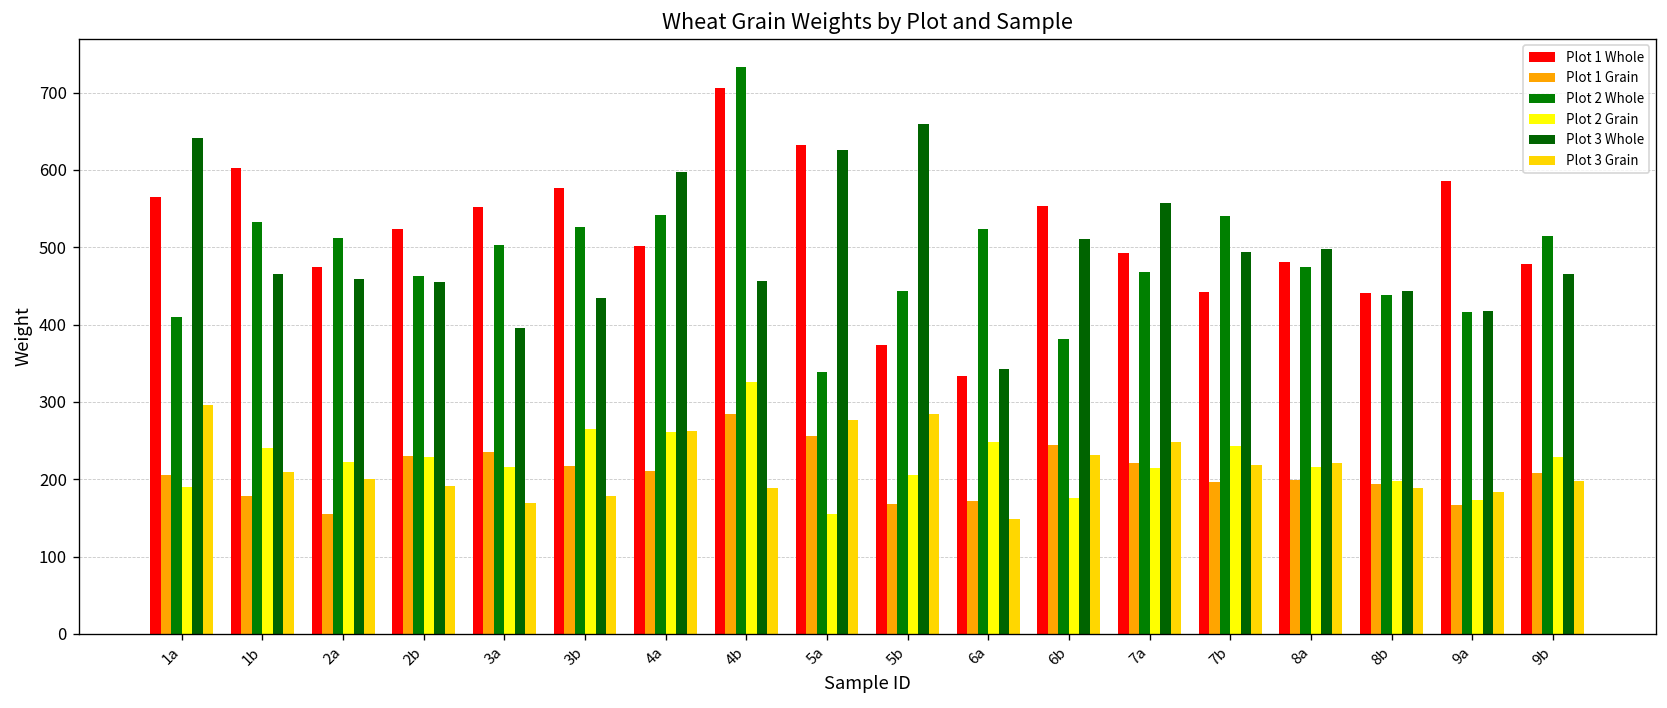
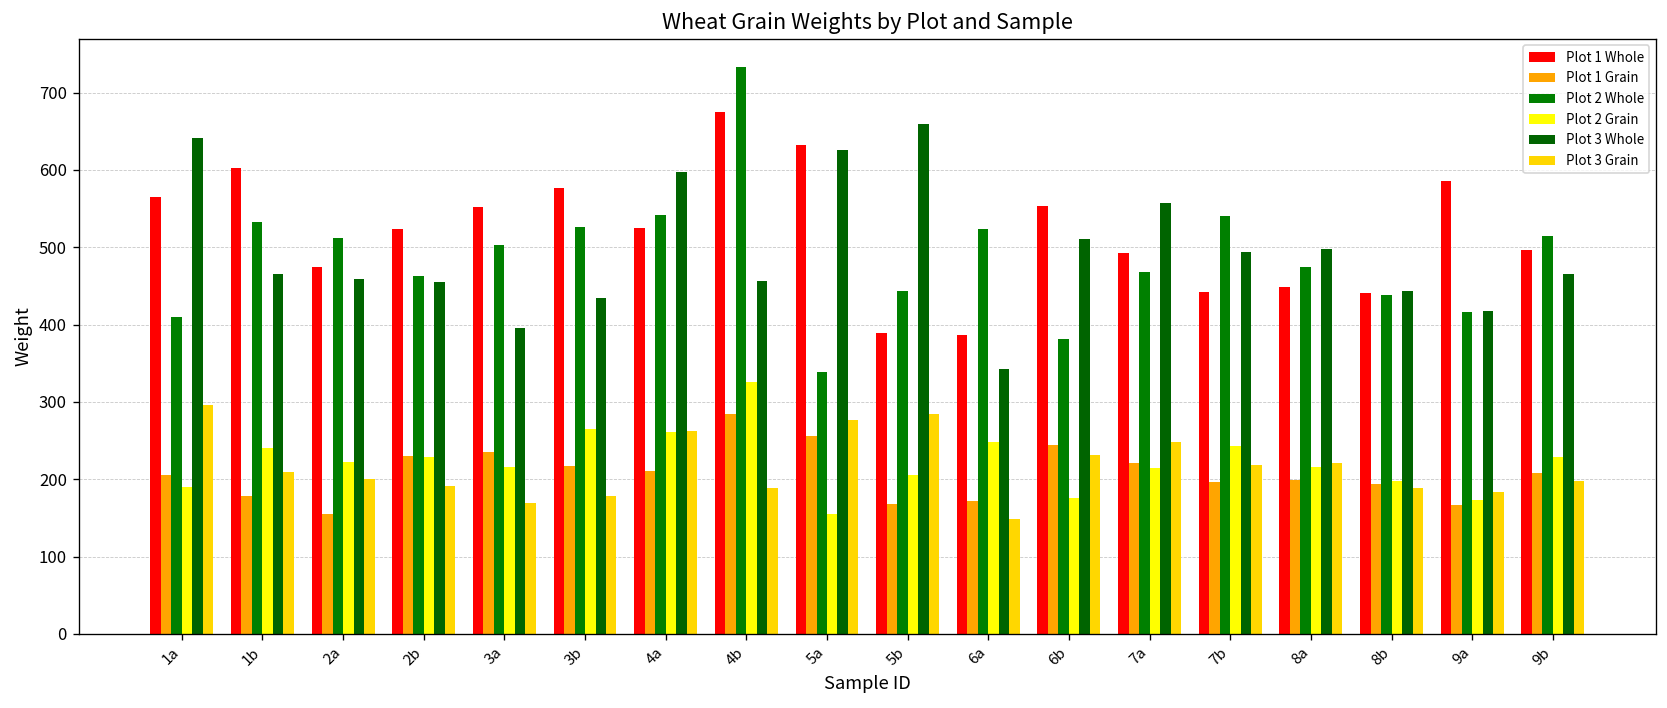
  {
    "Plot 1 Whole": {
      "1a": 570,
      "1b": 600,
      "2a": 470,
      "2b": 520,
      "3a": 550,
      "3b": 580,
-     "4a": 500,
-     "4b": 710,
+     "4a": 530,
+     "4b": 680,
      "5a": 630,
-     "5b": 370,
-     "6a": 330,
+     "5b": 390,
+     "6a": 390,
      "6b": 550,
      "7a": 490,
      "7b": 440,
-     "8a": 480,
+     "8a": 450,
      "8b": 440,
      "9a": 590,
-     "9b": 480
+     "9b": 500
    }
  }
